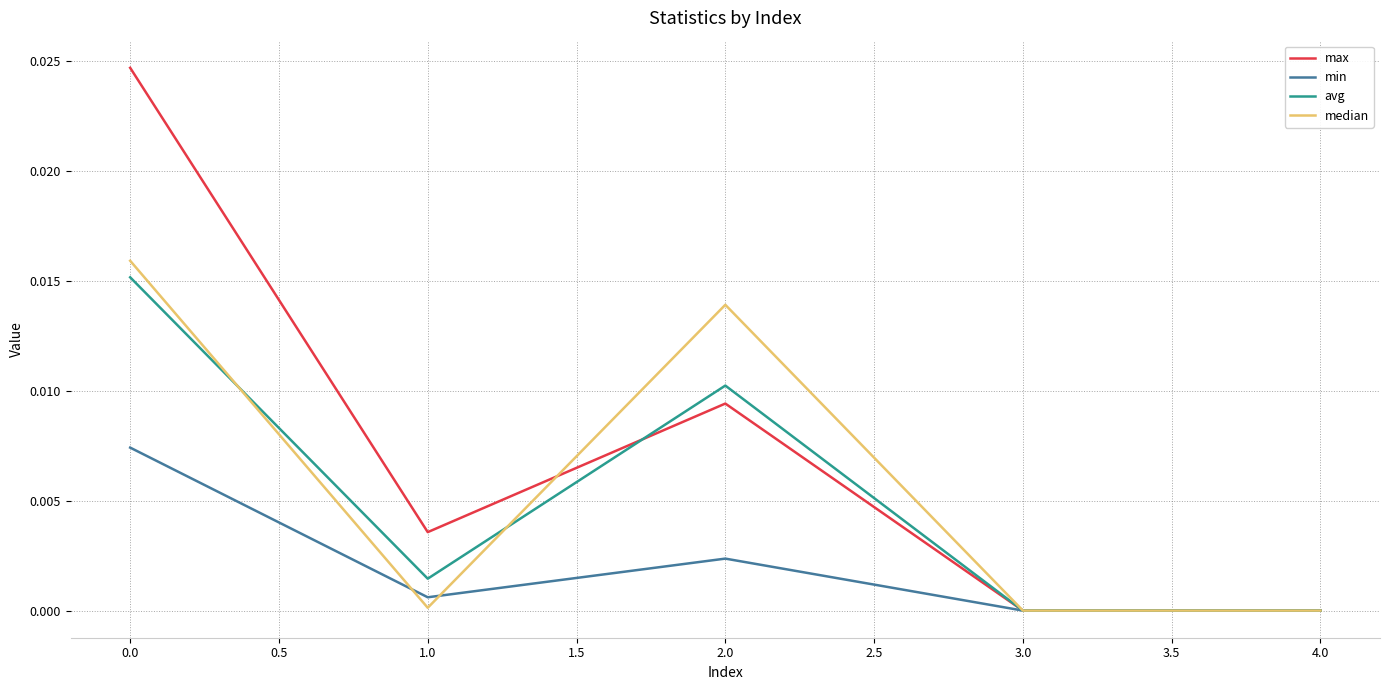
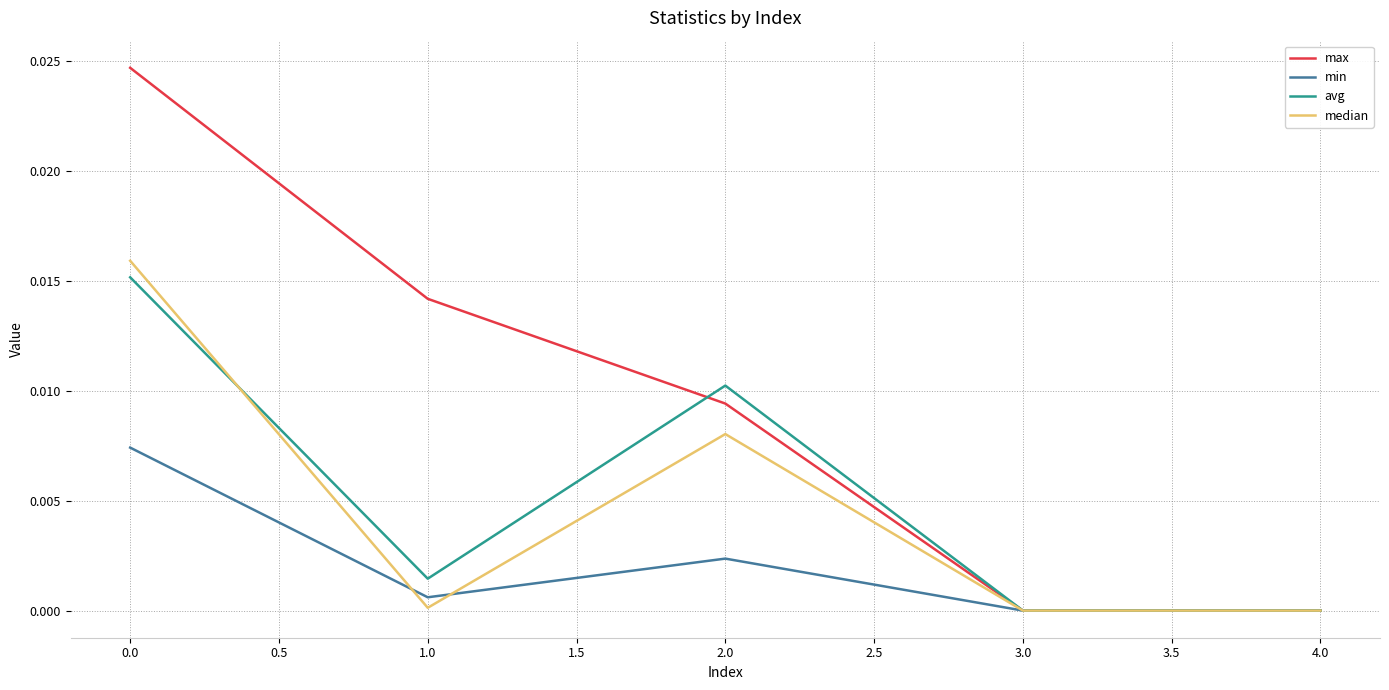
  {
    "max": {
      "0.0": 0.0247,
-     "1.0": 0.0036,
+     "1.0": 0.0142,
      "2.0": 0.0094
    },
    "median": {
      "0.0": 0.0159,
      "1.0": 0.0001,
-     "2.0": 0.0139
+     "2.0": 0.0080
    }
  }
